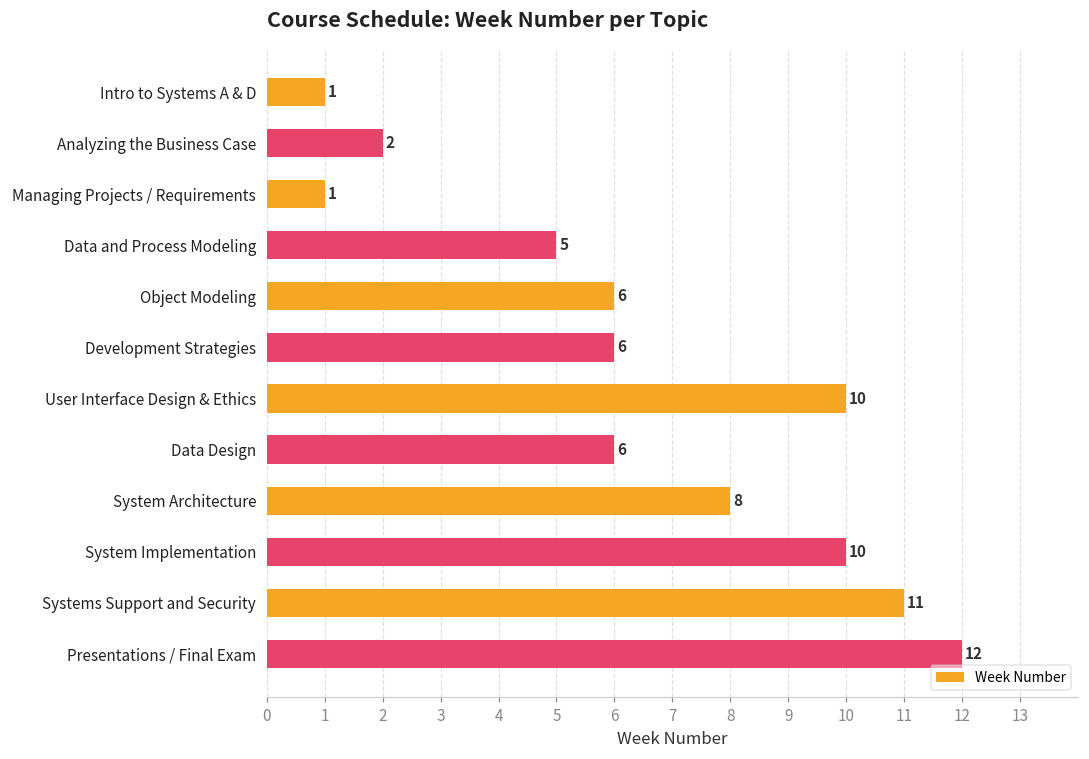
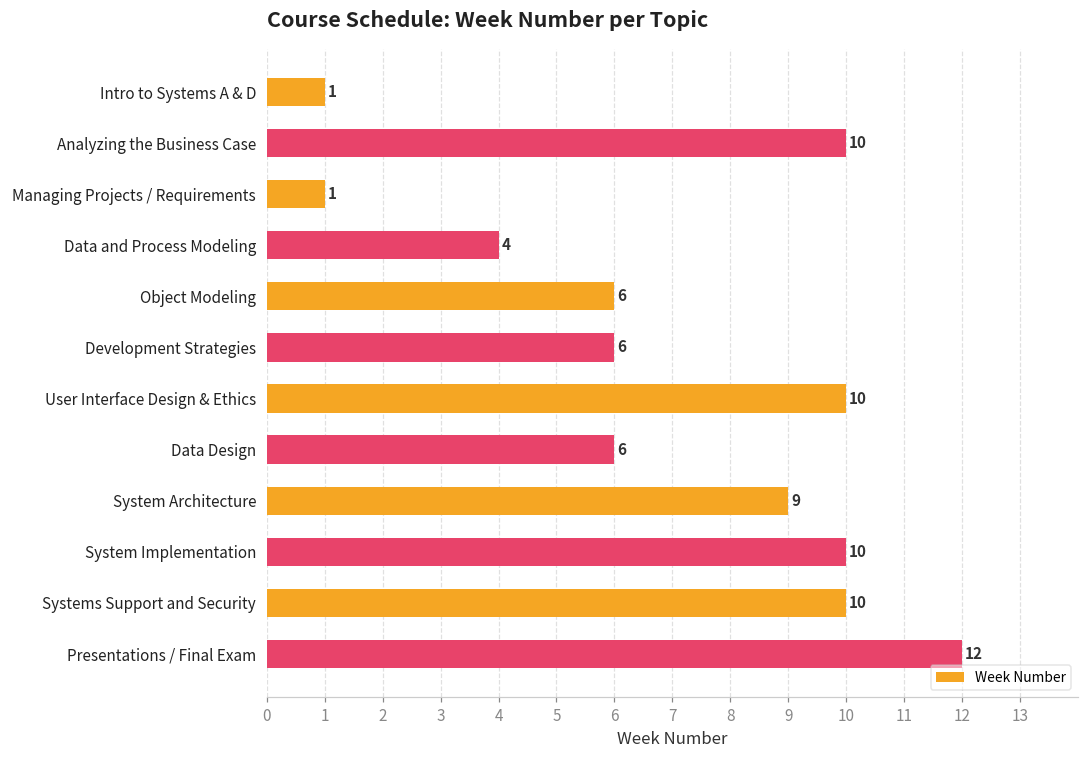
  {
    "Intro to Systems A & D": 1,
-   "Analyzing the Business Case": 2,
+   "Analyzing the Business Case": 10,
    "Managing Projects / Requirements": 1,
-   "Data and Process Modeling": 5,
+   "Data and Process Modeling": 4,
    "Object Modeling": 6,
    "Development Strategies": 6,
    "User Interface Design & Ethics": 10,
    "Data Design": 6,
-   "System Architecture": 8,
+   "System Architecture": 9,
    "System Implementation": 10,
-   "Systems Support and Security": 11,
+   "Systems Support and Security": 10,
    "Presentations / Final Exam": 12
  }
